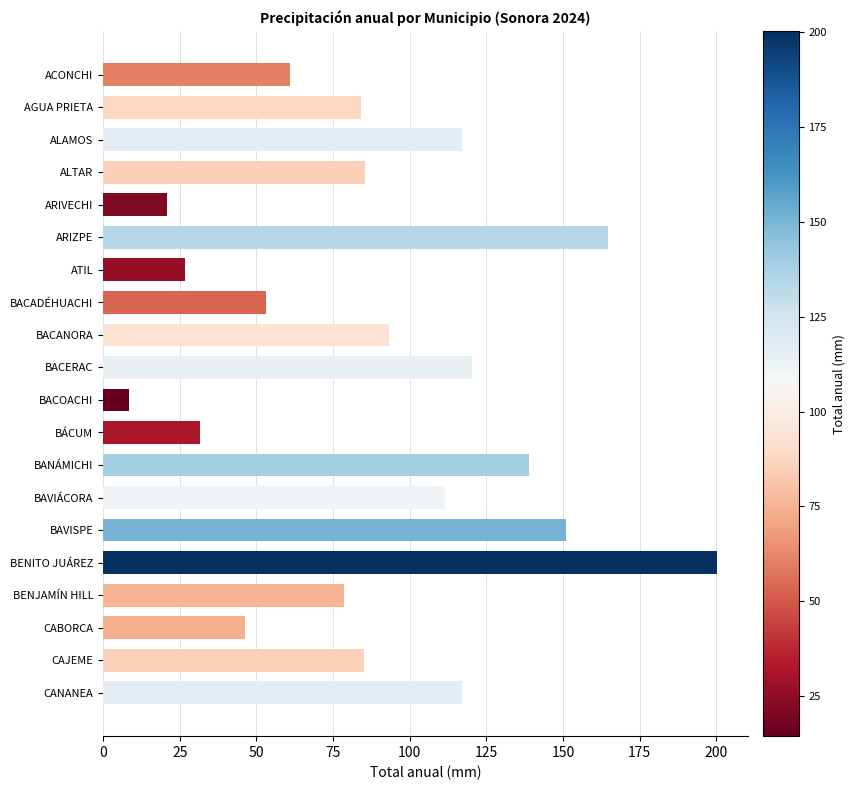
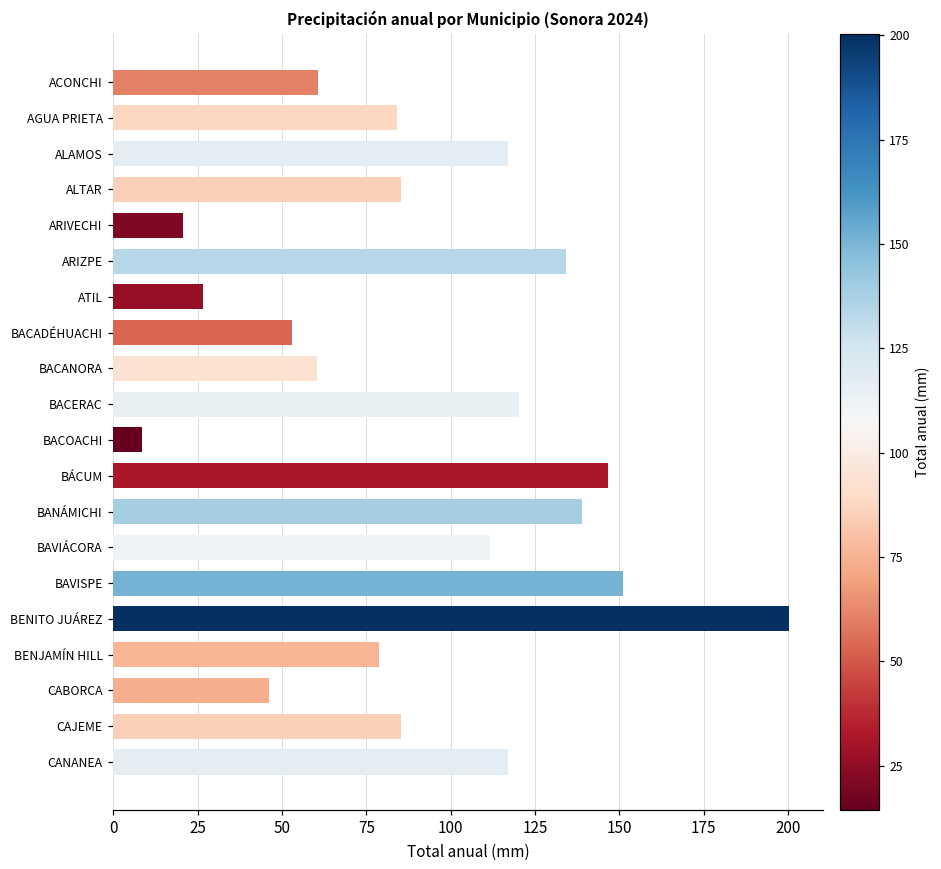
  {
    "ACONCHI": 61,
    "AGUA PRIETA": 84,
    "ALAMOS": 117,
    "ALTAR": 85,
    "ARIVECHI": 21,
-   "ARIZPE": 165,
+   "ARIZPE": 134,
    "ATIL": 27,
    "BACADÉHUACHI": 53,
-   "BACANORA": 93,
+   "BACANORA": 60,
    "BACERAC": 120,
    "BACOACHI": 9,
-   "BÁCUM": 32,
+   "BÁCUM": 147,
    "BANÁMICHI": 139,
    "BAVIÁCORA": 112,
    "BAVISPE": 151,
    "BENITO JUÁREZ": 200,
    "BENJAMÍN HILL": 79,
    "CABORCA": 46,
    "CAJEME": 85,
    "CANANEA": 117
  }
